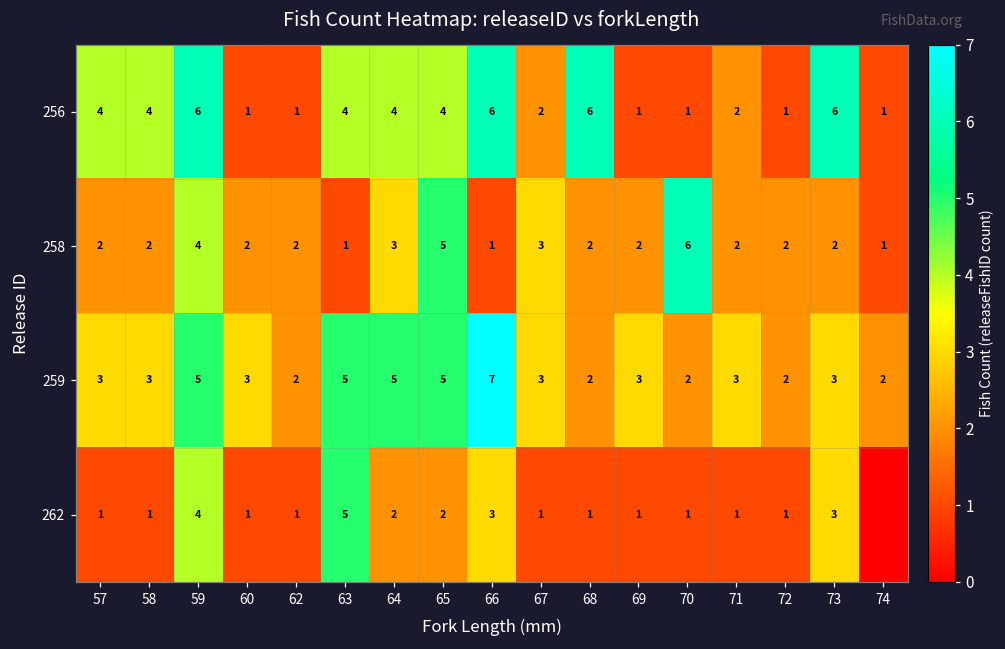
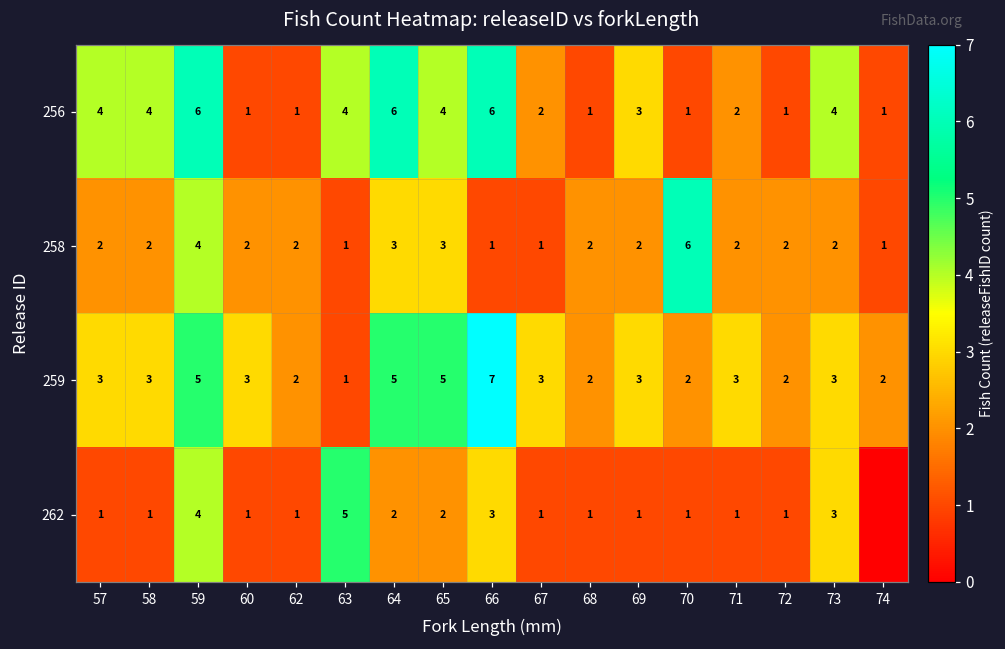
  {
    "256": {
      "57": 4,
      "58": 4,
      "59": 6,
      "60": 1,
      "62": 1,
      "63": 4,
-     "64": 4,
+     "64": 6,
      "65": 4,
      "66": 6,
      "67": 2,
-     "68": 6,
-     "69": 1,
+     "68": 1,
+     "69": 3,
      "70": 1,
      "71": 2,
      "72": 1,
-     "73": 6,
+     "73": 4,
      "74": 1
    },
    "258": {
      "57": 2,
      "58": 2,
      "59": 4,
      "60": 2,
      "62": 2,
      "63": 1,
      "64": 3,
-     "65": 5,
+     "65": 3,
      "66": 1,
-     "67": 3,
+     "67": 1,
      "68": 2,
      "69": 2,
      "70": 6,
      "71": 2,
      "72": 2,
      "73": 2,
      "74": 1
    },
    "259": {
      "57": 3,
      "58": 3,
      "59": 5,
      "60": 3,
      "62": 2,
-     "63": 5,
+     "63": 1,
      "64": 5,
      "65": 5,
      "66": 7,
      "67": 3,
      "68": 2,
      "69": 3,
      "70": 2,
      "71": 3,
      "72": 2,
      "73": 3,
      "74": 2
    },
    "262": {
      "57": 1,
      "58": 1,
      "59": 4,
      "60": 1,
      "62": 1,
      "63": 5,
      "64": 2,
      "65": 2,
      "66": 3,
      "67": 1,
      "68": 1,
      "69": 1,
      "70": 1,
      "71": 1,
      "72": 1,
      "73": 3
    }
  }
